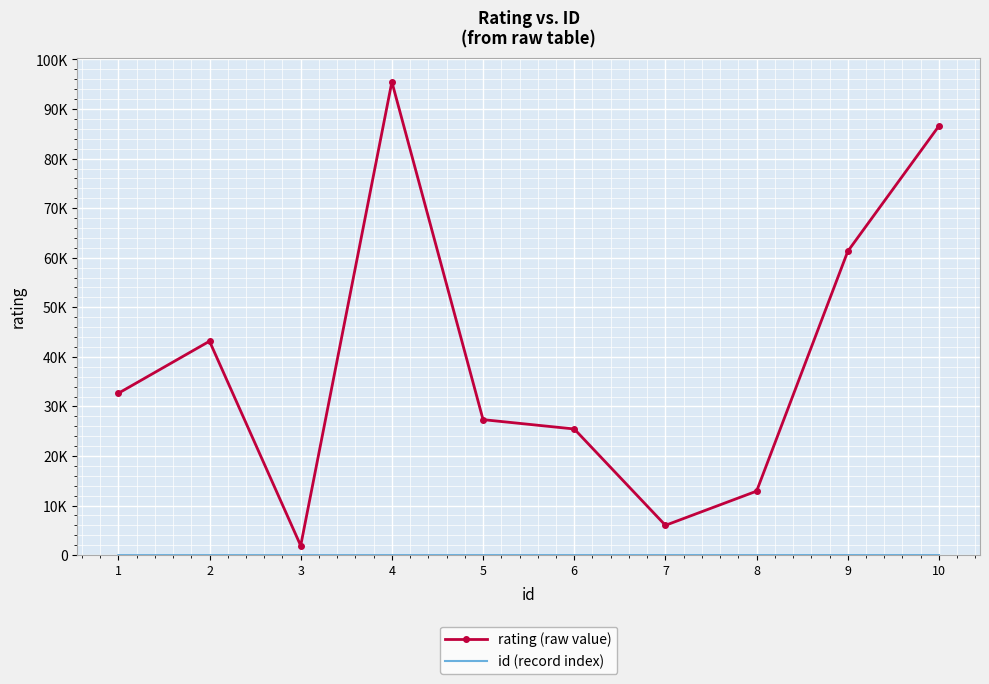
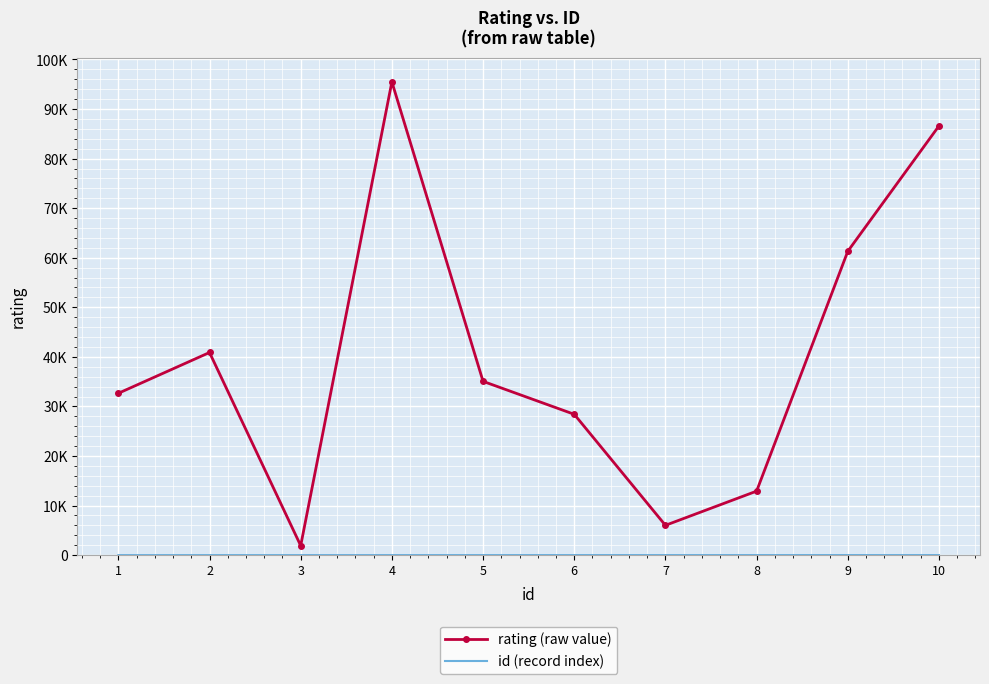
  {
    "rating (raw value)": {
      "1": 33000,
-     "2": 43000,
+     "2": 41000,
      "3": 2000,
      "4": 95000,
-     "5": 27000,
-     "6": 25000,
+     "5": 35000,
+     "6": 28000,
      "7": 6000,
      "8": 13000,
      "9": 61000,
      "10": 87000
    },
    "id (record index)": {
      "1": 0,
      "2": 0,
      "3": 0,
      "4": 0,
      "5": 0,
      "6": 0,
      "7": 0,
      "8": 0,
      "9": 0,
      "10": 0
    }
  }
